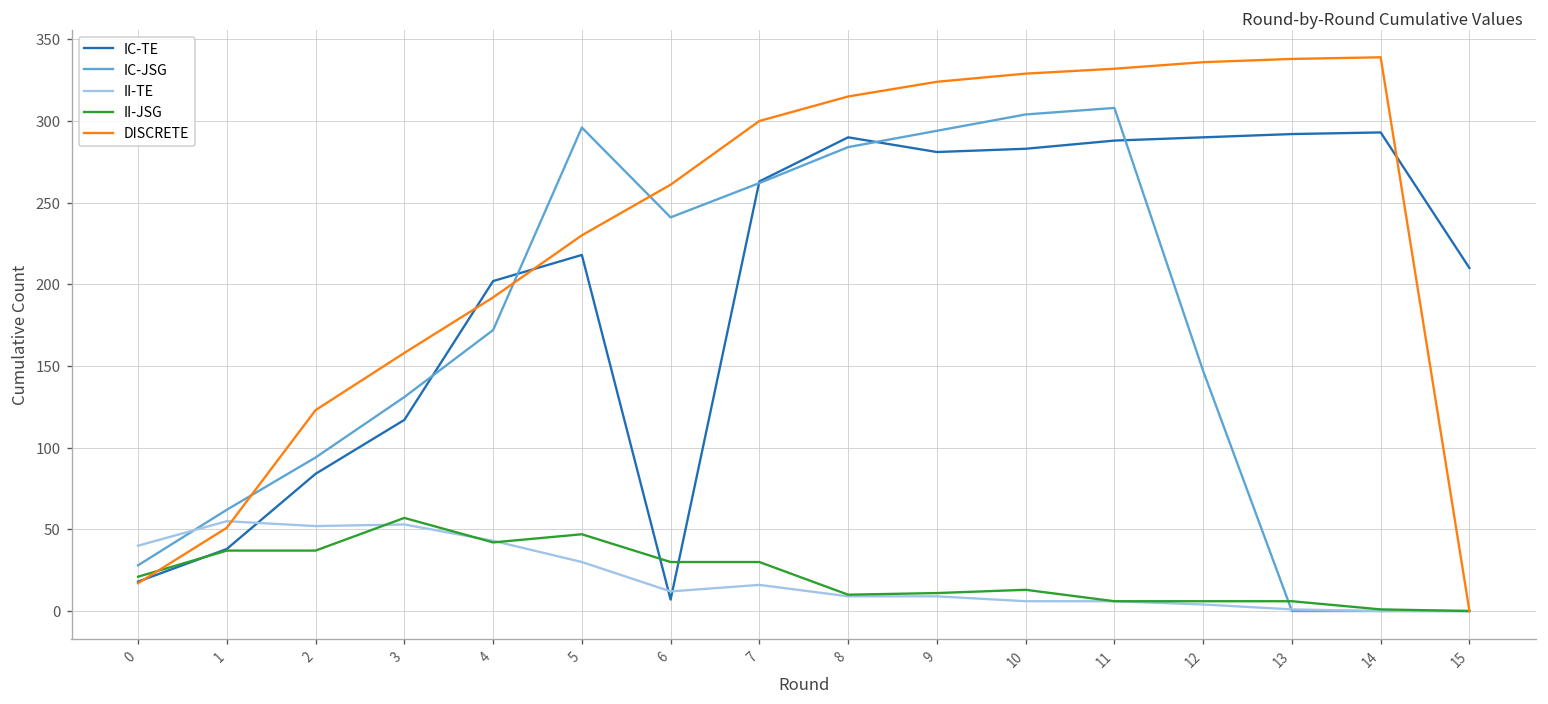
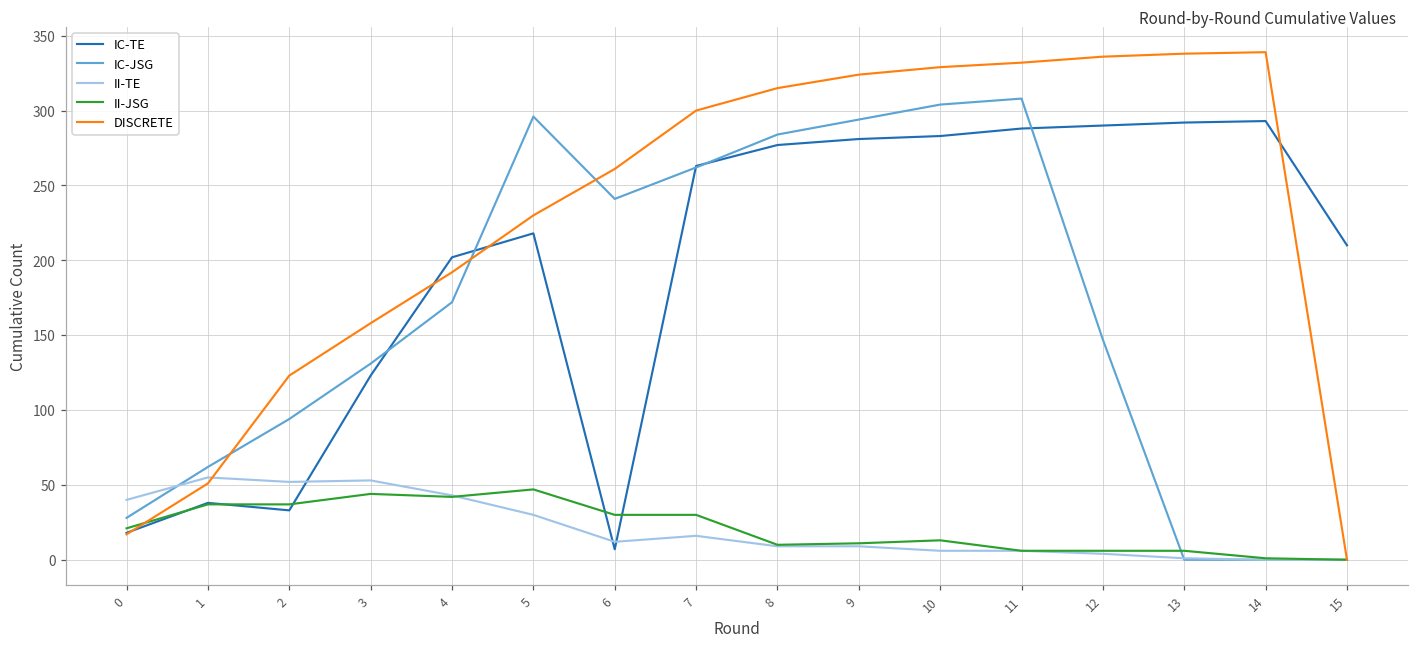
  {
    "IC-TE": {
-     "2": 84,
-     "3": 117,
+     "2": 33,
+     "3": 123,
      "4": 202,
      "5": 218,
      "6": 7,
-     "8": 290,
+     "8": 277,
      "9": 281,
      "10": 283,
      "11": 288,
      "12": 290,
      "13": 292,
      "14": 293,
      "15": 210
    },
    "IC-JSG": {
      "0": 28,
      "1": 62,
      "2": 94,
      "3": 131,
      "4": 172,
      "5": 296,
      "6": 241,
      "8": 284,
      "9": 294,
      "10": 304,
      "11": 308,
      "12": 147
    },
    "II-TE": {
      "0": 40,
      "1": 55,
      "2": 52,
      "3": 53,
      "5": 30,
      "6": 12,
      "7": 16,
      "9": 9,
      "10": 6,
      "12": 4
    },
    "II-JSG": {
      "0": 21,
      "2": 37,
-     "3": 57,
+     "3": 44,
      "5": 47,
      "6": 30,
      "7": 30,
      "9": 11,
      "10": 13,
      "12": 6,
      "13": 6
    },
    "DISCRETE": {
      "1": 51,
      "2": 123,
      "3": 158,
      "4": 192,
      "5": 230,
      "6": 261,
      "7": 300,
      "8": 315,
      "9": 324,
      "10": 329,
      "11": 332,
      "12": 336,
      "13": 338,
      "14": 339
    }
  }
